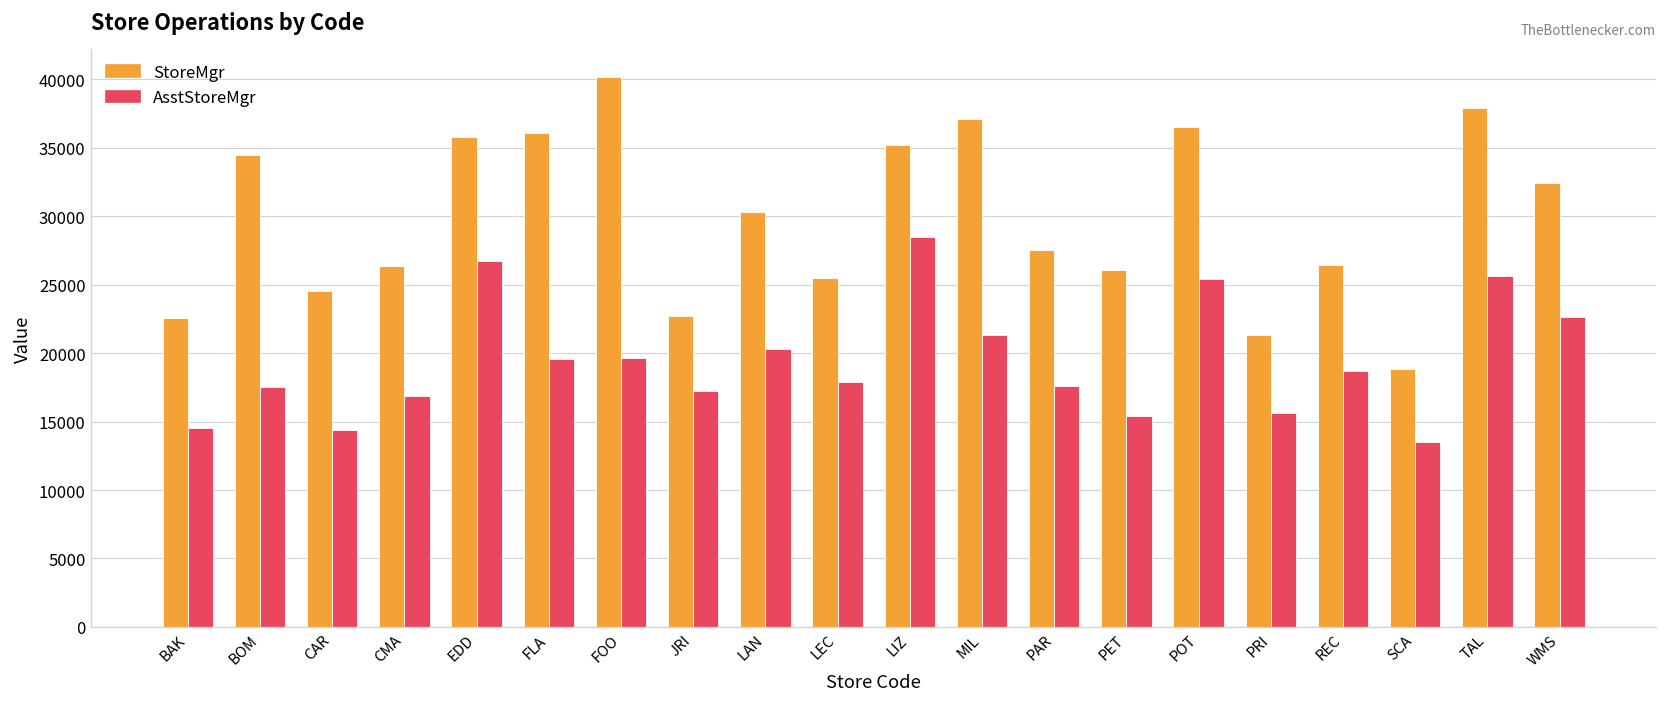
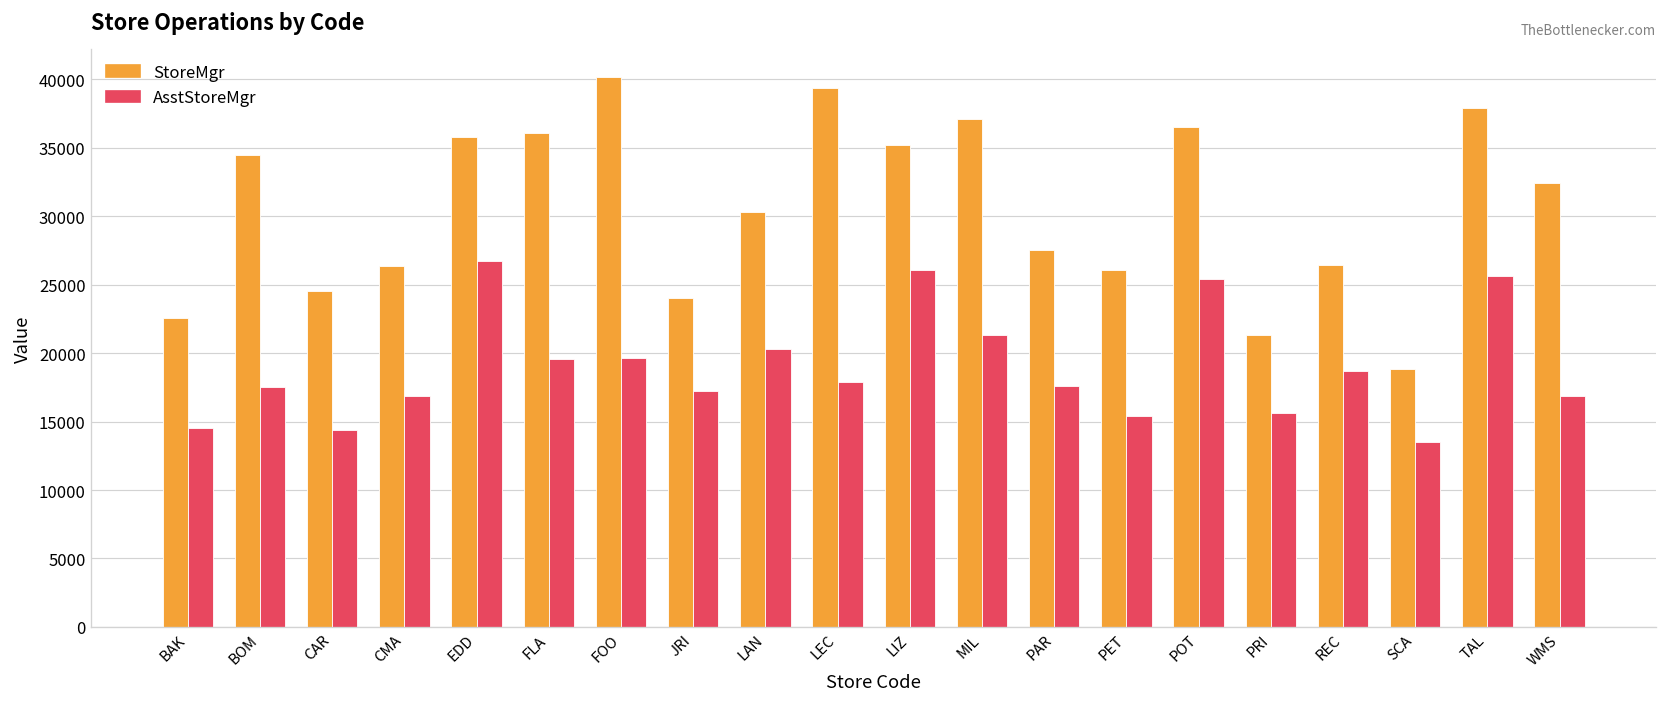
  {
    "StoreMgr": {
      "BAK": 22600,
      "BOM": 34500,
      "CAR": 24500,
      "CMA": 26400,
      "EDD": 35800,
      "FLA": 36100,
      "FOO": 40200,
-     "JRI": 22700,
+     "JRI": 24000,
      "LAN": 30300,
-     "LEC": 25500,
+     "LEC": 39400,
      "LIZ": 35200,
      "MIL": 37100,
      "PAR": 27500,
      "PET": 26100,
      "POT": 36500,
      "PRI": 21400,
      "REC": 26400,
      "SCA": 18900,
      "TAL": 37900,
      "WMS": 32400
    },
    "AsstStoreMgr": {
      "BAK": 14600,
      "BOM": 17500,
      "CAR": 14400,
      "CMA": 16900,
      "EDD": 26700,
      "FLA": 19600,
      "FOO": 19600,
      "JRI": 17200,
      "LAN": 20300,
      "LEC": 17900,
-     "LIZ": 28500,
+     "LIZ": 26100,
      "MIL": 21300,
      "PAR": 17600,
      "PET": 15400,
      "POT": 25400,
      "PRI": 15600,
      "REC": 18700,
      "SCA": 13500,
      "TAL": 25600,
-     "WMS": 22600
+     "WMS": 16800
    }
  }
